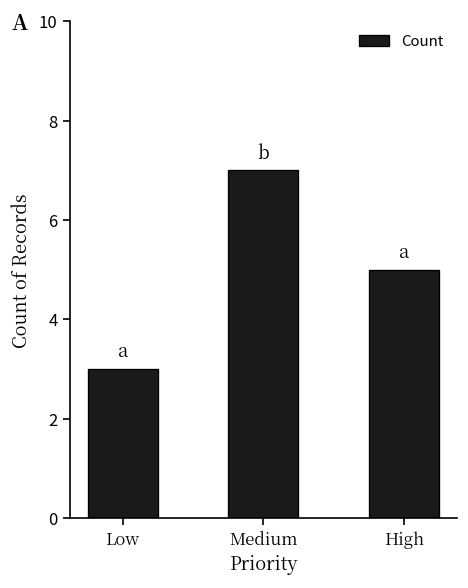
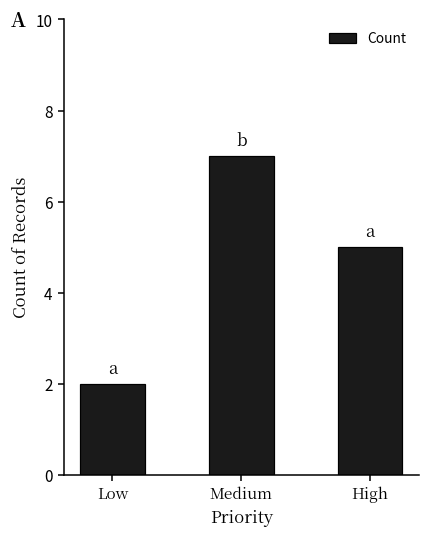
  {
-   "Low": 3,
+   "Low": 2,
    "Medium": 7,
    "High": 5
  }
